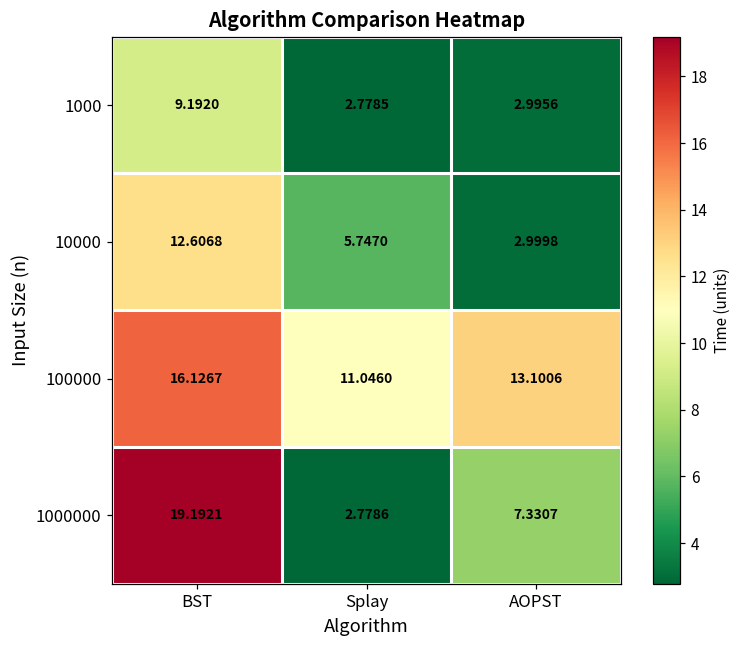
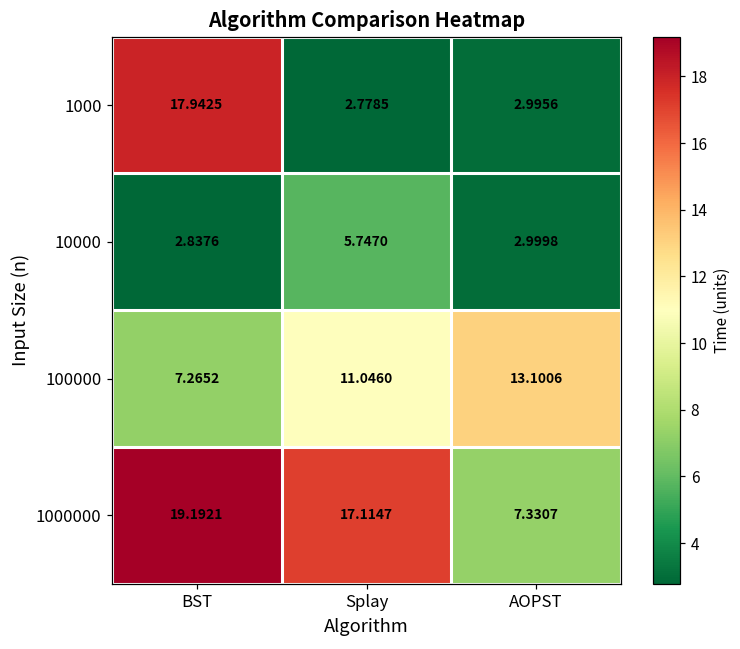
  {
    "1000": {
-     "BST": 9.1920,
+     "BST": 17.9425,
      "Splay": 2.7785,
      "AOPST": 2.9956
    },
    "10000": {
-     "BST": 12.6068,
+     "BST": 2.8376,
      "Splay": 5.7470,
      "AOPST": 2.9998
    },
    "100000": {
-     "BST": 16.1267,
+     "BST": 7.2652,
      "Splay": 11.0460,
      "AOPST": 13.1006
    },
    "1000000": {
      "BST": 19.1921,
-     "Splay": 2.7786,
+     "Splay": 17.1147,
      "AOPST": 7.3307
    }
  }
